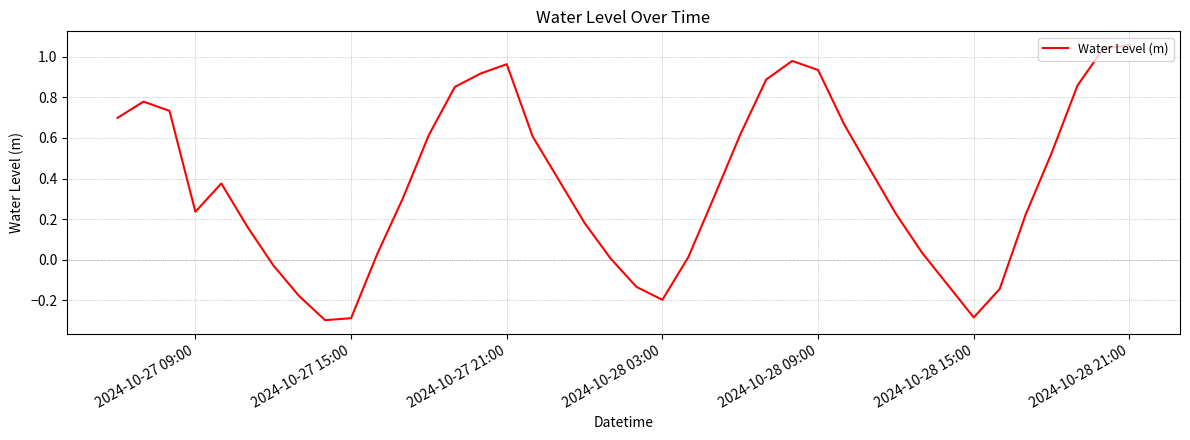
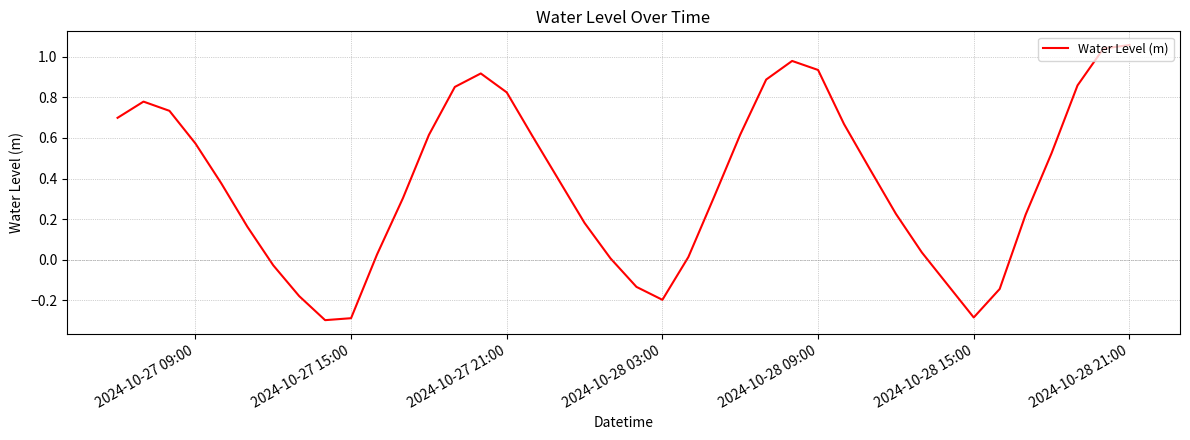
  {
-   "2024-10-27 09:00": 0.24,
+   "2024-10-27 09:00": 0.57,
    "2024-10-27 15:00": -0.29,
-   "2024-10-27 21:00": 0.96,
+   "2024-10-27 21:00": 0.82,
    "2024-10-28 03:00": -0.20,
    "2024-10-28 09:00": 0.93,
    "2024-10-28 15:00": -0.28
  }
